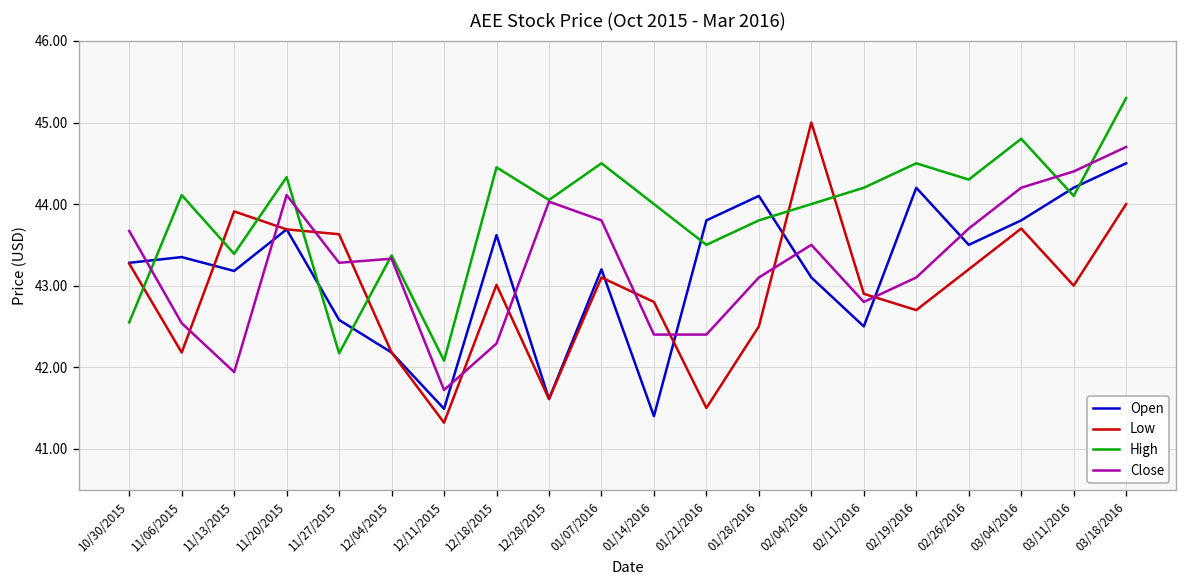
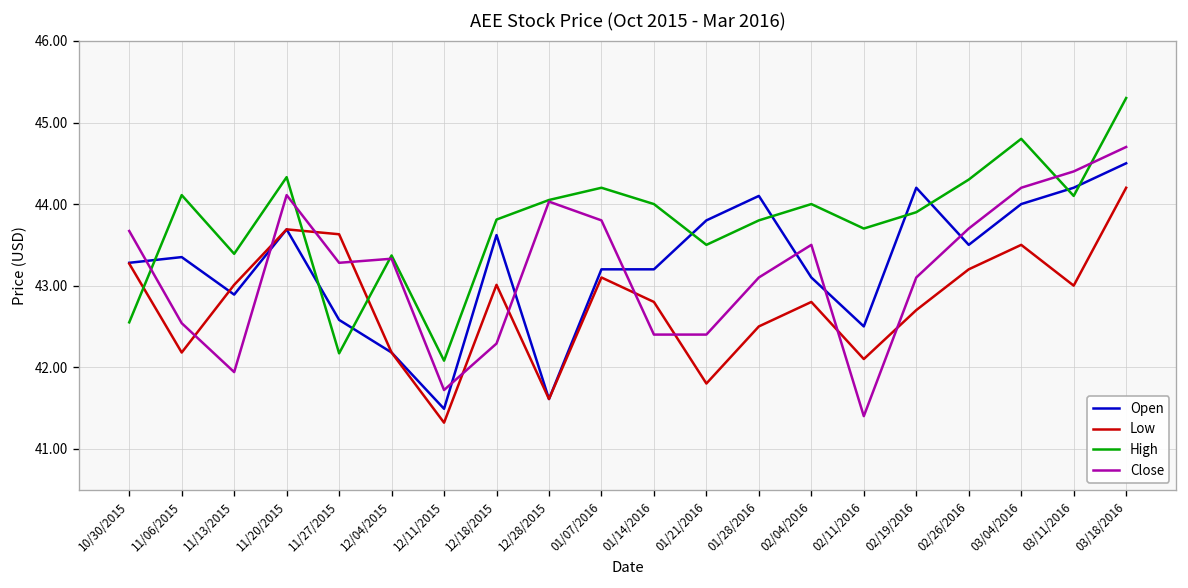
  {
    "Open": {
      "11/06/2015": 43.4,
-     "11/13/2015": 43.2,
+     "11/13/2015": 42.9,
      "11/27/2015": 42.6,
      "12/11/2015": 41.5,
      "12/18/2015": 43.6,
      "01/07/2016": 43.2,
-     "01/14/2016": 41.4,
+     "01/14/2016": 43.2,
      "01/21/2016": 43.8,
      "01/28/2016": 44.1,
      "02/04/2016": 43.1,
      "02/11/2016": 42.5,
      "02/19/2016": 44.2,
      "02/26/2016": 43.5,
-     "03/04/2016": 43.8,
+     "03/04/2016": 44.0,
      "03/11/2016": 44.2,
      "03/18/2016": 44.5
    },
    "Low": {
      "11/06/2015": 42.2,
-     "11/13/2015": 43.9,
+     "11/13/2015": 43.0,
      "11/27/2015": 43.6,
      "12/11/2015": 41.3,
      "12/18/2015": 43.0,
      "01/07/2016": 43.1,
      "01/14/2016": 42.8,
-     "01/21/2016": 41.5,
+     "01/21/2016": 41.8,
      "01/28/2016": 42.5,
-     "02/04/2016": 45.0,
-     "02/11/2016": 42.9,
+     "02/04/2016": 42.8,
+     "02/11/2016": 42.1,
      "02/19/2016": 42.7,
      "02/26/2016": 43.2,
-     "03/04/2016": 43.7,
+     "03/04/2016": 43.5,
      "03/11/2016": 43.0,
-     "03/18/2016": 44.0
+     "03/18/2016": 44.2
    },
    "High": {
      "10/30/2015": 42.6,
      "11/06/2015": 44.1,
      "11/13/2015": 43.4,
      "11/20/2015": 44.3,
      "11/27/2015": 42.2,
      "12/04/2015": 43.4,
      "12/11/2015": 42.1,
-     "12/18/2015": 44.5,
-     "01/07/2016": 44.5,
+     "12/18/2015": 43.8,
+     "01/07/2016": 44.2,
      "01/14/2016": 44.0,
      "01/21/2016": 43.5,
      "01/28/2016": 43.8,
      "02/04/2016": 44.0,
-     "02/11/2016": 44.2,
-     "02/19/2016": 44.5,
+     "02/11/2016": 43.7,
+     "02/19/2016": 43.9,
      "02/26/2016": 44.3,
      "03/04/2016": 44.8,
      "03/11/2016": 44.1,
      "03/18/2016": 45.3
    },
    "Close": {
      "10/30/2015": 43.7,
      "11/06/2015": 42.5,
      "11/13/2015": 41.9,
      "11/20/2015": 44.1,
      "11/27/2015": 43.3,
      "12/04/2015": 43.3,
      "12/11/2015": 41.7,
      "12/18/2015": 42.3,
      "01/07/2016": 43.8,
      "01/14/2016": 42.4,
      "01/21/2016": 42.4,
      "01/28/2016": 43.1,
      "02/04/2016": 43.5,
-     "02/11/2016": 42.8,
+     "02/11/2016": 41.4,
      "02/19/2016": 43.1,
      "02/26/2016": 43.7,
      "03/04/2016": 44.2,
      "03/11/2016": 44.4,
      "03/18/2016": 44.7
    }
  }
